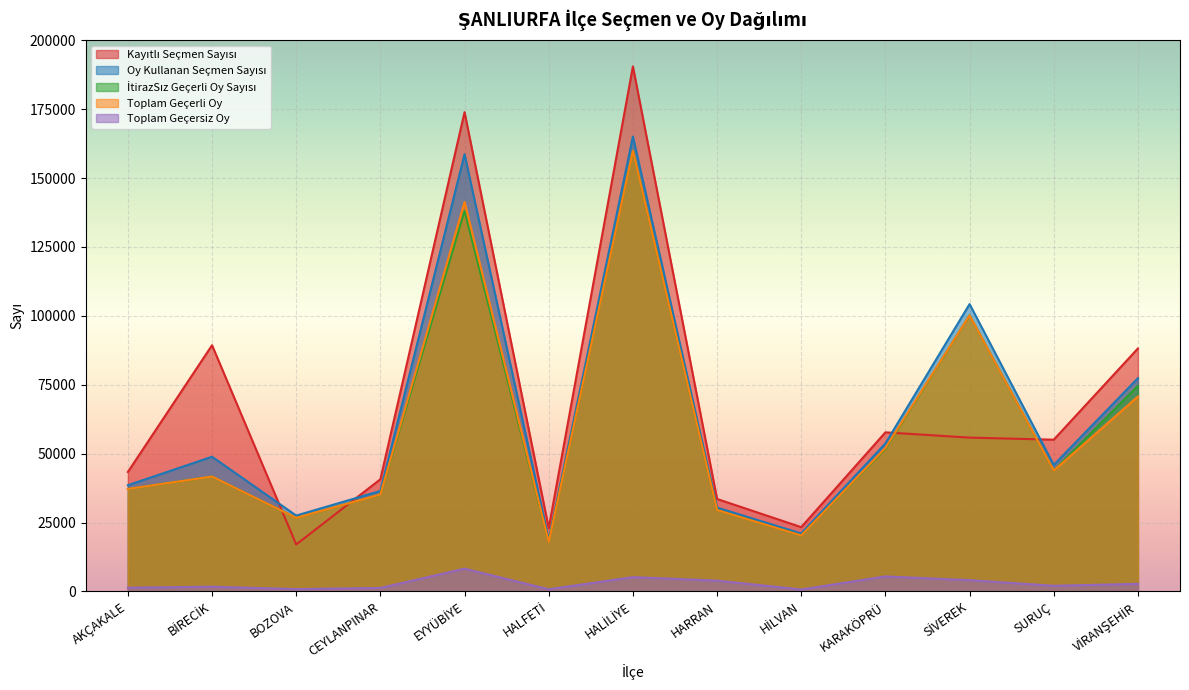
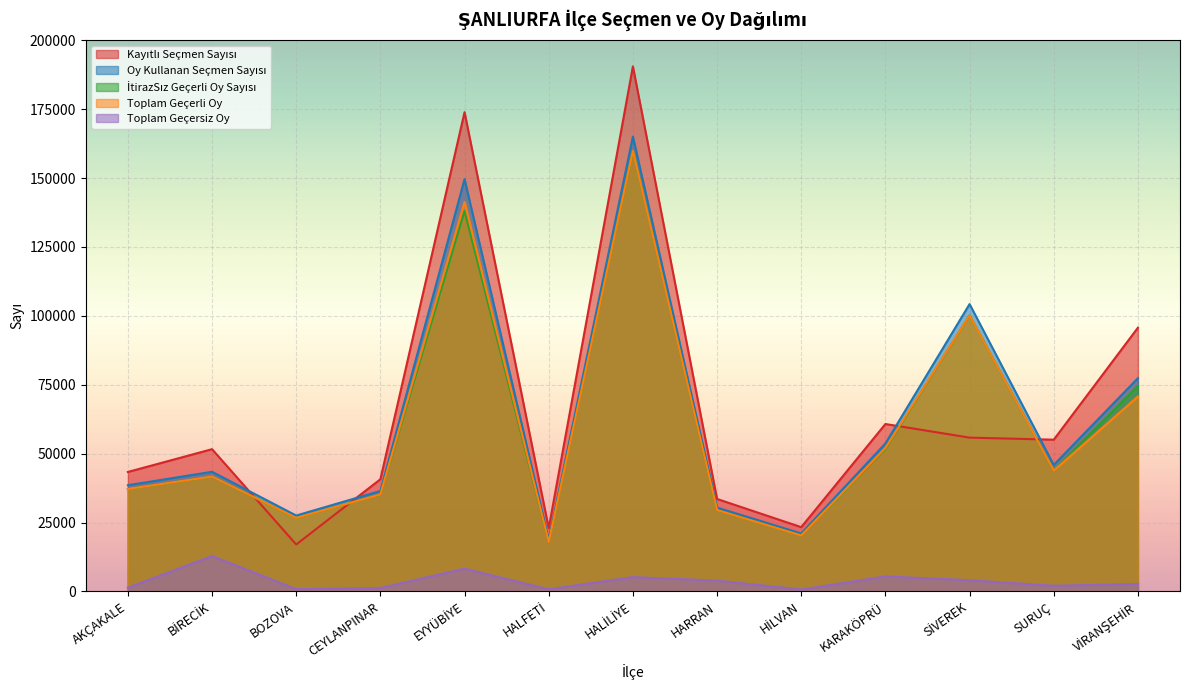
  {
    "Kayıtlı Seçmen Sayısı": {
      "AKÇAKALE": 43000,
-     "BİRECİK": 89000,
+     "BİRECİK": 52000,
      "BOZOVA": 17000,
      "CEYLANPINAR": 41000,
      "EYYÜBİYE": 174000,
      "HALFETİ": 23000,
      "HALİLİYE": 191000,
      "HARRAN": 34000,
      "HİLVAN": 23000,
-     "KARAKÖPRÜ": 58000,
+     "KARAKÖPRÜ": 61000,
      "SİVEREK": 56000,
      "SURUÇ": 55000,
-     "VİRANŞEHİR": 88000
+     "VİRANŞEHİR": 96000
    },
    "Oy Kullanan Seçmen Sayısı": {
      "AKÇAKALE": 39000,
-     "BİRECİK": 49000,
+     "BİRECİK": 43000,
      "CEYLANPINAR": 36000,
-     "EYYÜBİYE": 159000,
+     "EYYÜBİYE": 150000,
      "HALİLİYE": 165000,
      "KARAKÖPRÜ": 54000,
      "SİVEREK": 104000,
      "SURUÇ": 46000,
      "VİRANŞEHİR": 77000
    },
    "İtirazSız Geçerli Oy Sayısı": {
      "EYYÜBİYE": 138000,
      "VİRANŞEHİR": 75000
    },
    "Toplam Geçerli Oy": {
      "EYYÜBİYE": 141000,
      "VİRANŞEHİR": 71000
    },
    "Toplam Geçersiz Oy": {
      "AKÇAKALE": 1000,
-     "BİRECİK": 2000,
+     "BİRECİK": 13000,
      "BOZOVA": 1000,
      "CEYLANPINAR": 1000,
      "EYYÜBİYE": 8000,
      "HALFETİ": 1000,
      "HALİLİYE": 5000,
      "HARRAN": 4000,
      "HİLVAN": 1000,
      "KARAKÖPRÜ": 5000,
      "SİVEREK": 4000,
      "SURUÇ": 2000,
      "VİRANŞEHİR": 3000
    }
  }
